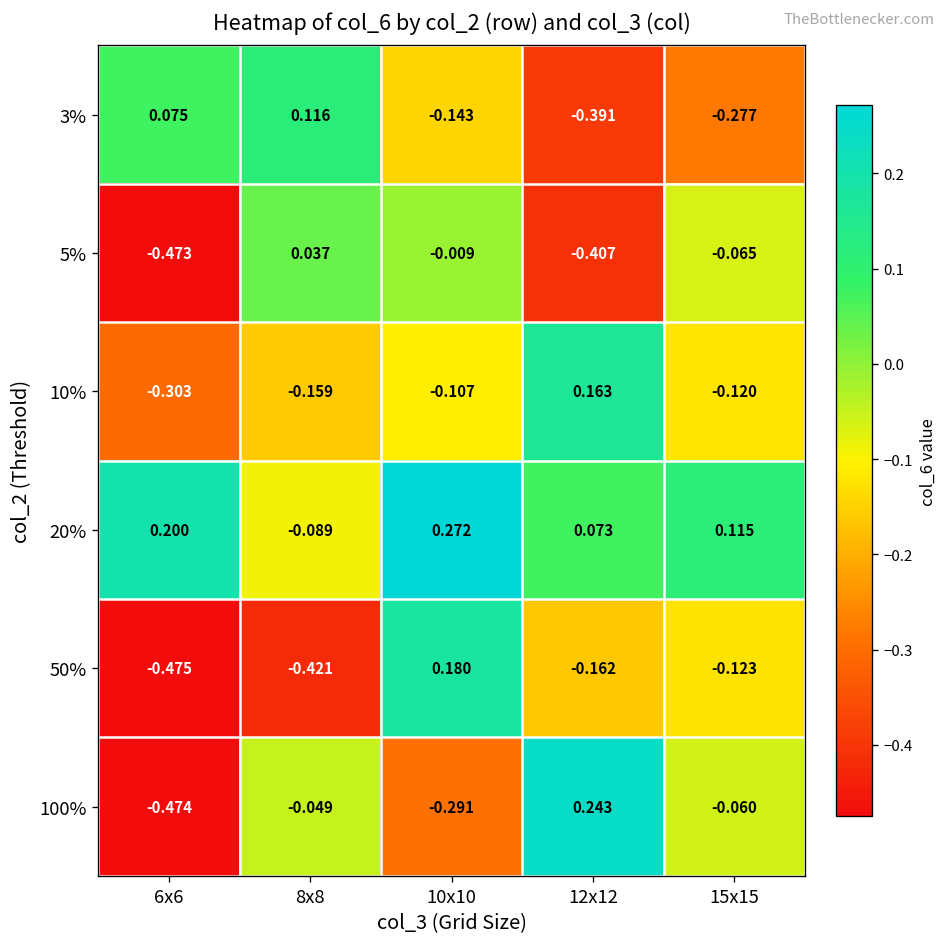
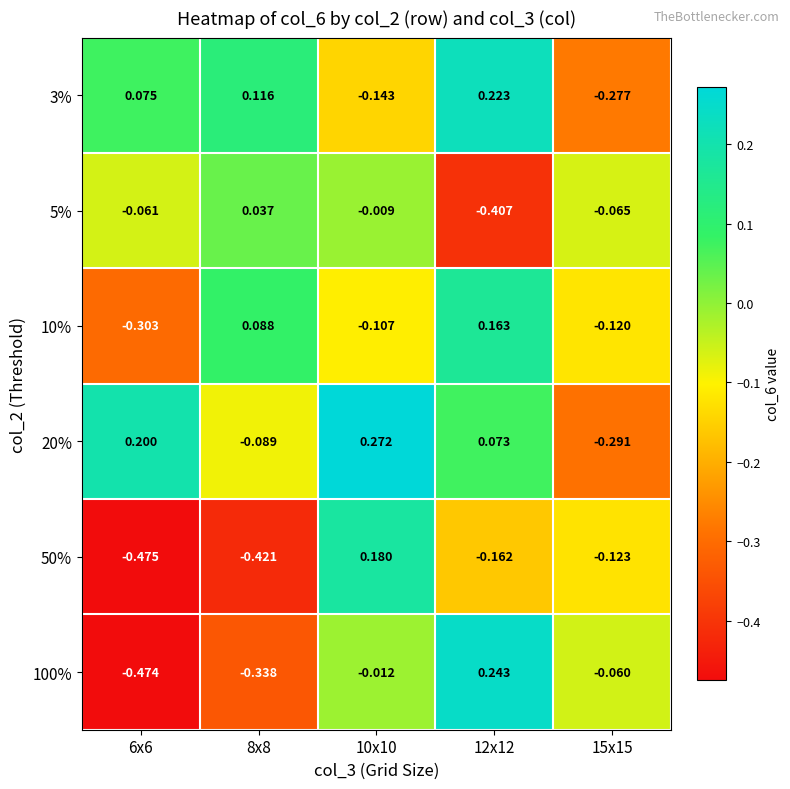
  {
    "3%": {
      "6x6": 0.075,
      "8x8": 0.116,
      "10x10": -0.143,
-     "12x12": -0.391,
+     "12x12": 0.223,
      "15x15": -0.277
    },
    "5%": {
-     "6x6": -0.473,
+     "6x6": -0.061,
      "8x8": 0.037,
      "10x10": -0.009,
      "12x12": -0.407,
      "15x15": -0.065
    },
    "10%": {
      "6x6": -0.303,
-     "8x8": -0.159,
+     "8x8": 0.088,
      "10x10": -0.107,
      "12x12": 0.163,
      "15x15": -0.120
    },
    "20%": {
      "6x6": 0.200,
      "8x8": -0.089,
      "10x10": 0.272,
      "12x12": 0.073,
-     "15x15": 0.115
+     "15x15": -0.291
    },
    "50%": {
      "6x6": -0.475,
      "8x8": -0.421,
      "10x10": 0.180,
      "12x12": -0.162,
      "15x15": -0.123
    },
    "100%": {
      "6x6": -0.474,
-     "8x8": -0.049,
-     "10x10": -0.291,
+     "8x8": -0.338,
+     "10x10": -0.012,
      "12x12": 0.243,
      "15x15": -0.060
    }
  }
